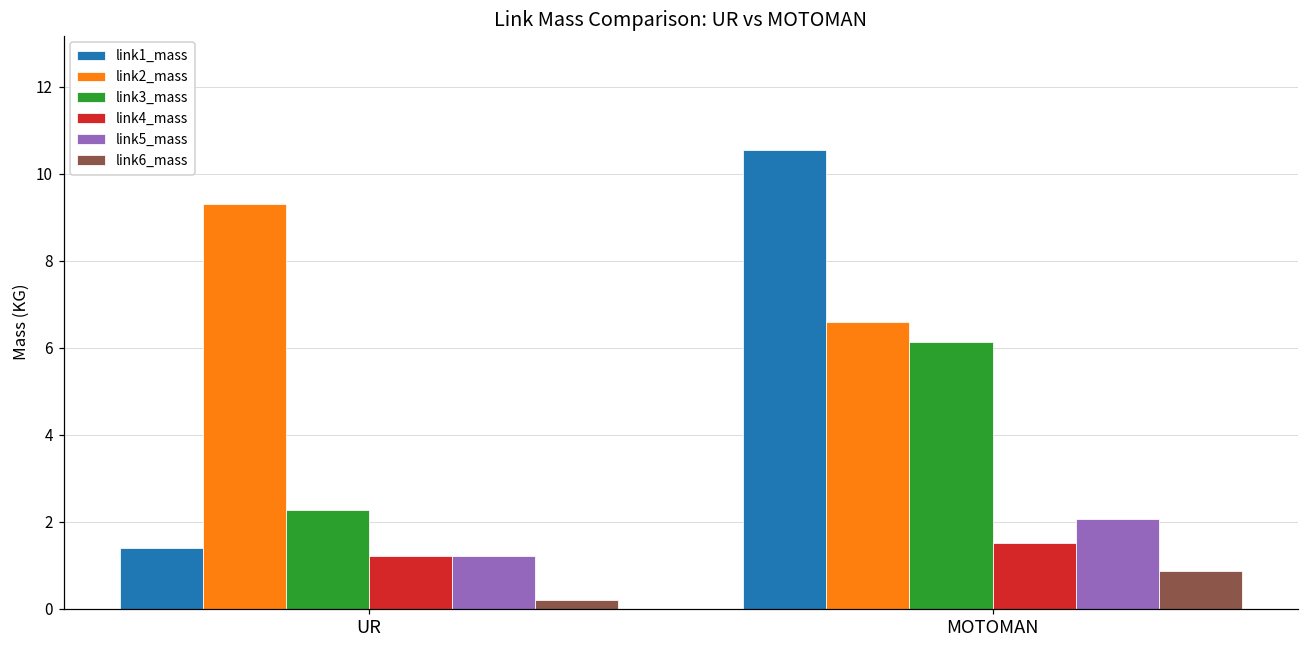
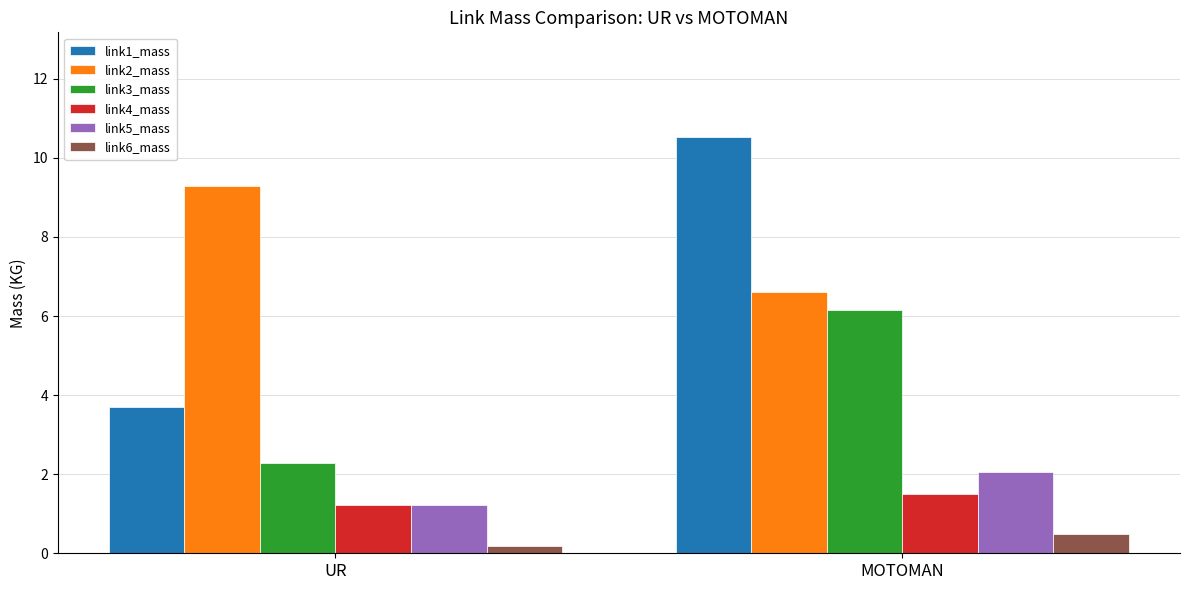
  {
    "link1_mass": {
-     "UR": 1.4,
+     "UR": 3.7,
      "MOTOMAN": 10.5
    },
    "link2_mass": {
      "UR": 9.3,
      "MOTOMAN": 6.6
    },
    "link3_mass": {
      "UR": 2.3,
      "MOTOMAN": 6.1
    },
    "link4_mass": {
      "UR": 1.2,
      "MOTOMAN": 1.5
    },
    "link5_mass": {
      "UR": 1.2,
      "MOTOMAN": 2.1
    },
    "link6_mass": {
      "UR": 0.2,
-     "MOTOMAN": 0.9
+     "MOTOMAN": 0.5
    }
  }
